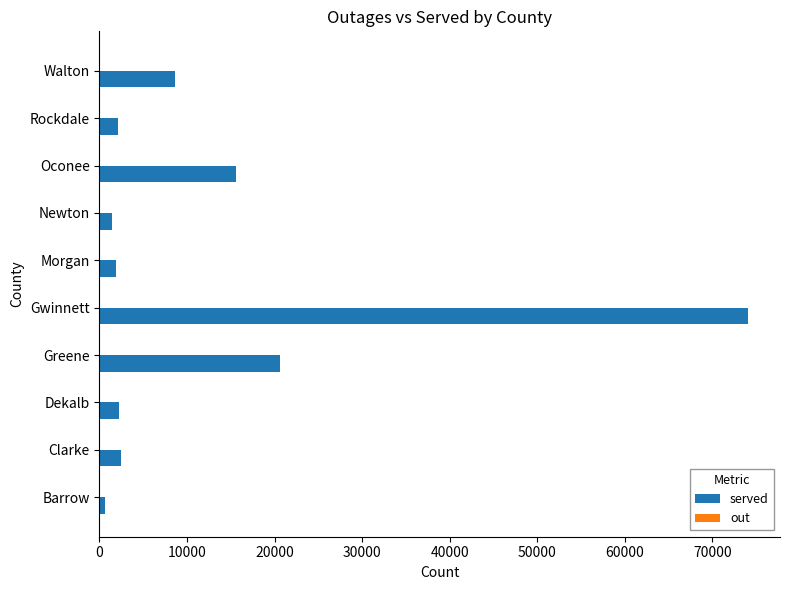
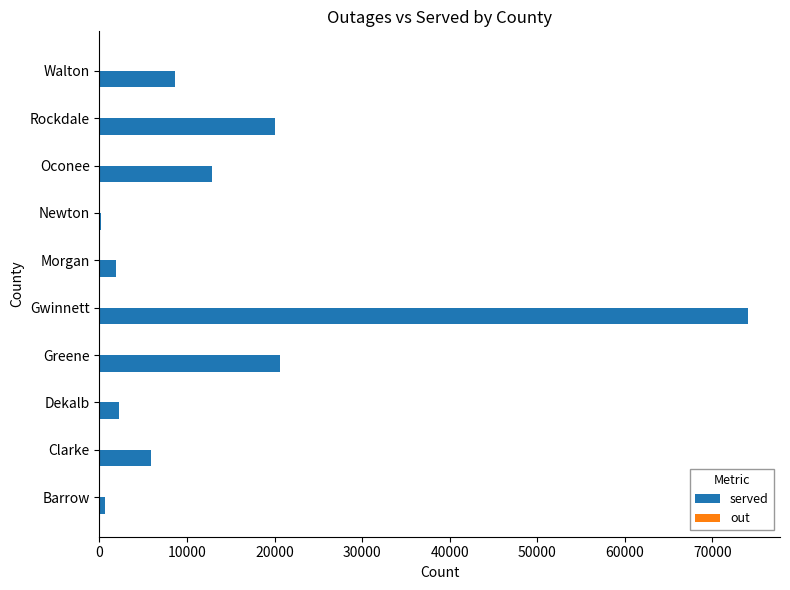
  {
    "served": {
      "Walton": 9000,
-     "Rockdale": 2000,
-     "Oconee": 16000,
-     "Newton": 1000,
+     "Rockdale": 20000,
+     "Oconee": 13000,
+     "Newton": 0,
      "Morgan": 2000,
      "Gwinnett": 74000,
      "Greene": 21000,
      "Dekalb": 2000,
-     "Clarke": 2000,
+     "Clarke": 6000,
      "Barrow": 1000
    },
    "out": {
      "Rockdale": 0,
      "Oconee": 0,
      "Newton": 0,
      "Morgan": 0,
      "Gwinnett": 0,
      "Greene": 0,
      "Dekalb": 0,
      "Clarke": 0,
      "Barrow": 0
    }
  }
